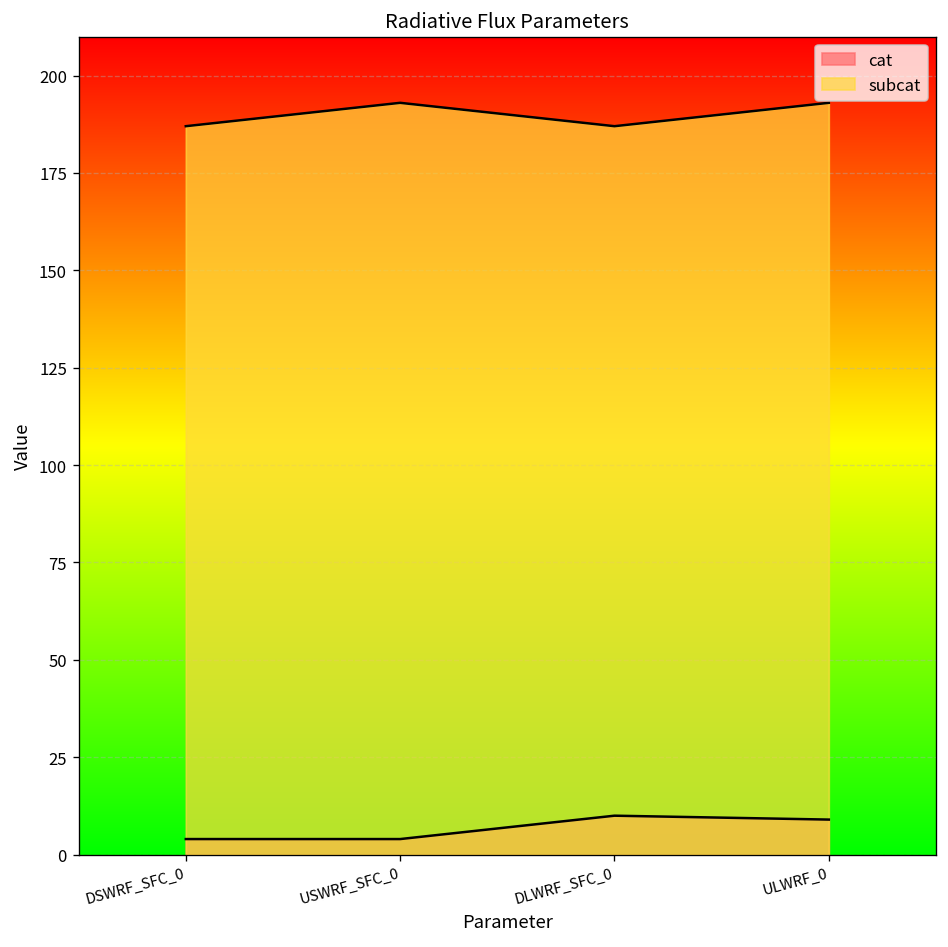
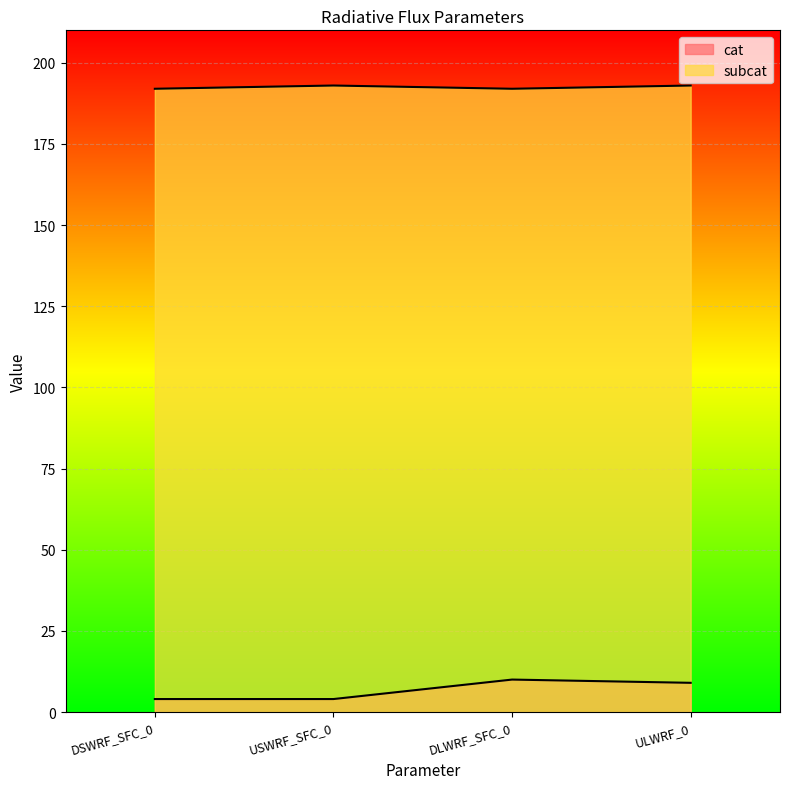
  {
    "cat": {
      "DSWRF_SFC_0": 4,
      "USWRF_SFC_0": 4,
      "DLWRF_SFC_0": 10,
      "ULWRF_0": 9
    },
    "subcat": {
-     "DSWRF_SFC_0": 187,
+     "DSWRF_SFC_0": 192,
      "USWRF_SFC_0": 193,
-     "DLWRF_SFC_0": 187,
+     "DLWRF_SFC_0": 192,
      "ULWRF_0": 193
    }
  }
